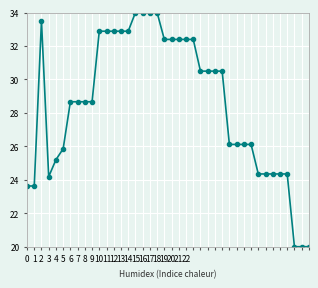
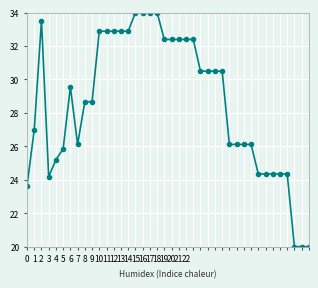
  {
    "0": 23.6,
-   "1": 23.6,
+   "1": 27.0,
    "2": 33.5,
    "3": 24.2,
    "4": 25.2,
    "5": 25.9,
-   "6": 28.7,
-   "7": 28.7,
+   "6": 29.6,
+   "7": 26.1,
    "8": 28.7,
    "9": 28.7
  }
